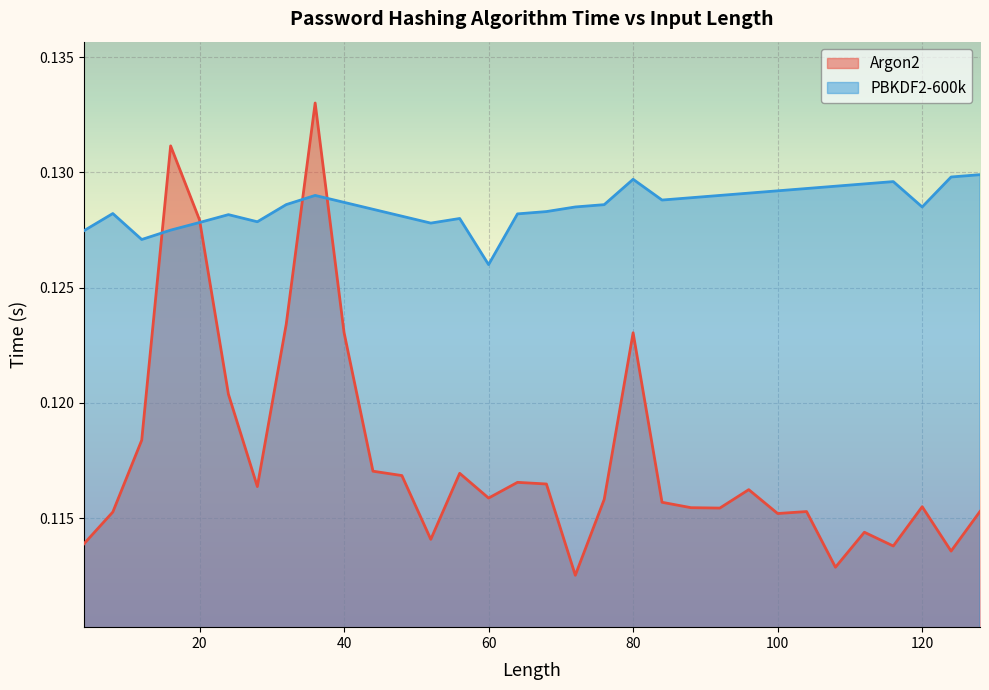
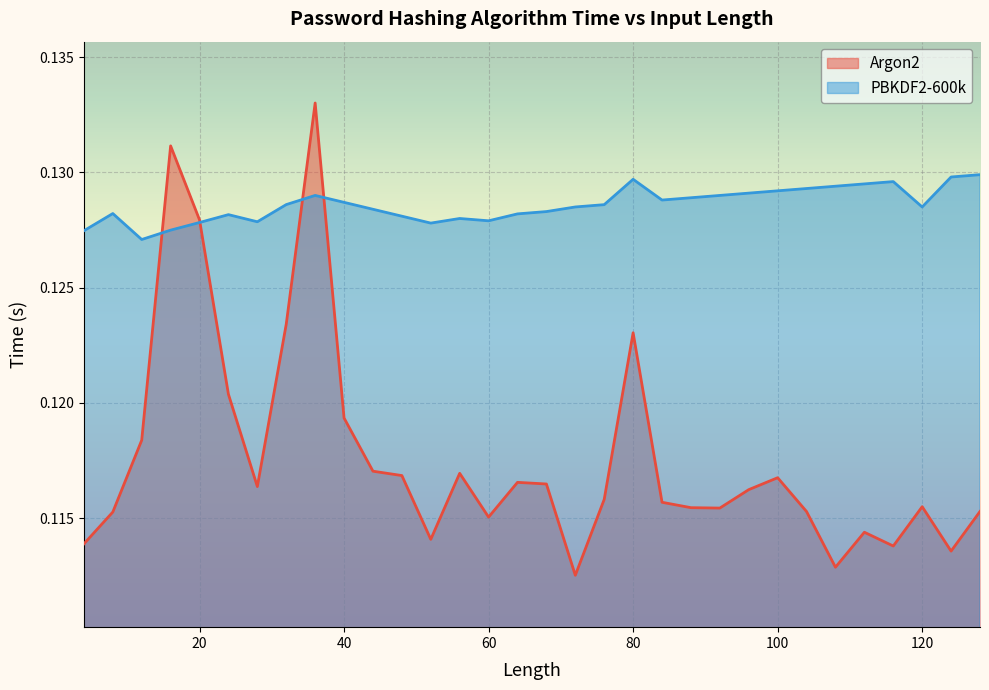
  {
    "Argon2": {
      "20": 0.1279,
-     "40": 0.1231,
-     "60": 0.1159,
+     "40": 0.1193,
+     "60": 0.1150,
      "80": 0.1230,
-     "100": 0.1152,
+     "100": 0.1168,
      "120": 0.1155
    },
    "PBKDF2-600k": {
      "20": 0.1278,
      "40": 0.1287,
-     "60": 0.1260,
+     "60": 0.1279,
      "80": 0.1297,
      "100": 0.1292,
      "120": 0.1285
    }
  }
